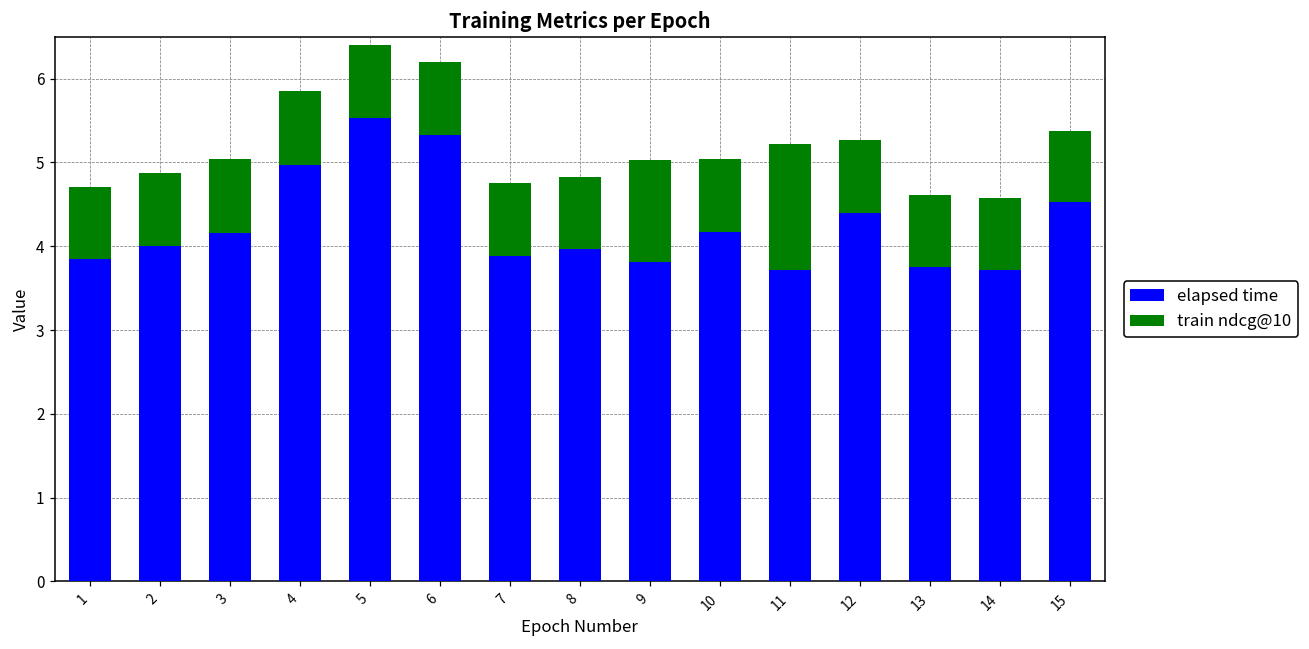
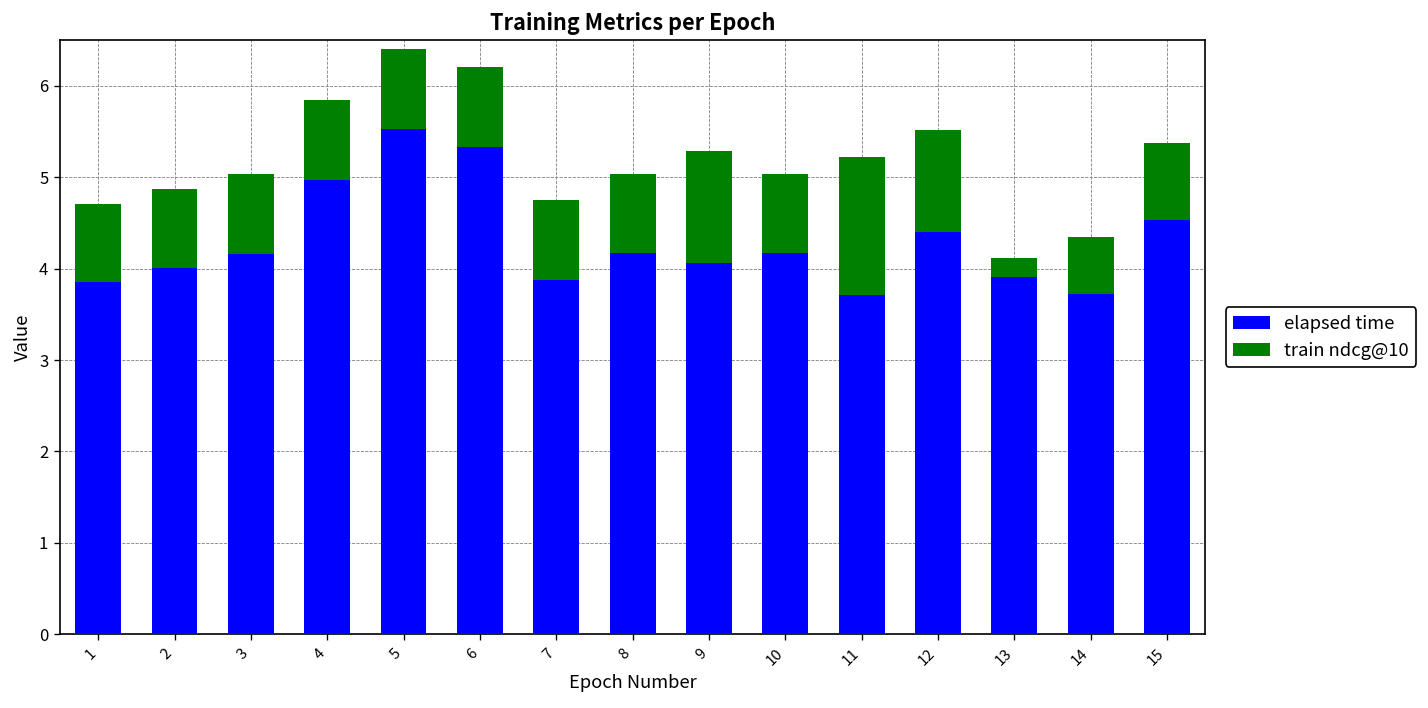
  {
    "elapsed time": {
      "1": 3.9,
      "2": 4.0,
      "3": 4.2,
      "4": 5.0,
      "5": 5.5,
      "6": 5.3,
      "7": 3.9,
-     "8": 4.0,
-     "9": 3.8,
+     "8": 4.2,
+     "9": 4.1,
      "10": 4.2,
      "11": 3.7,
      "12": 4.4,
-     "13": 3.8,
+     "13": 3.9,
      "14": 3.7,
      "15": 4.5
    },
    "train ndcg@10": {
      "1": 0.9,
      "2": 0.9,
      "3": 0.9,
      "4": 0.9,
      "5": 0.9,
      "6": 0.9,
      "7": 0.9,
      "8": 0.9,
      "9": 1.2,
      "10": 0.9,
      "11": 1.5,
-     "12": 0.9,
-     "13": 0.9,
-     "14": 0.9,
+     "12": 1.1,
+     "13": 0.2,
+     "14": 0.6,
      "15": 0.8
    }
  }
